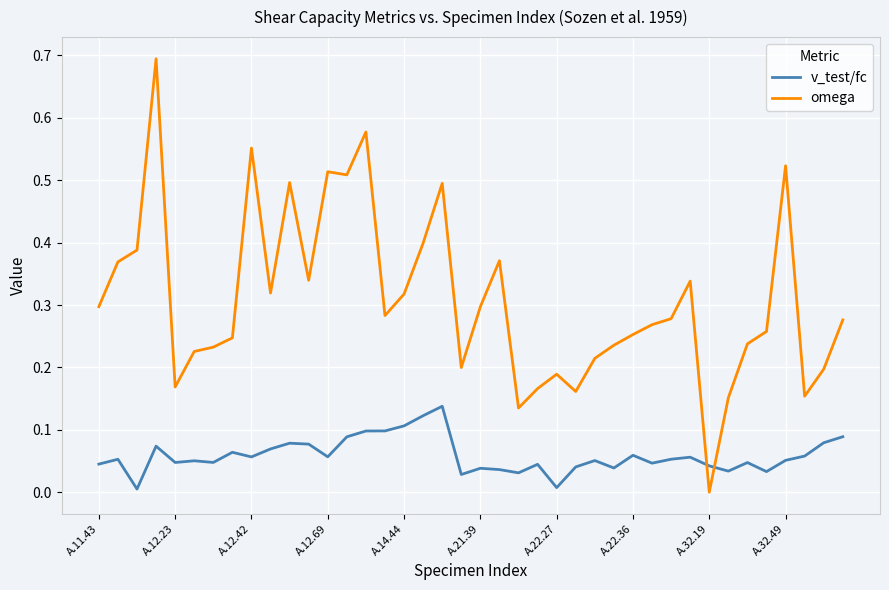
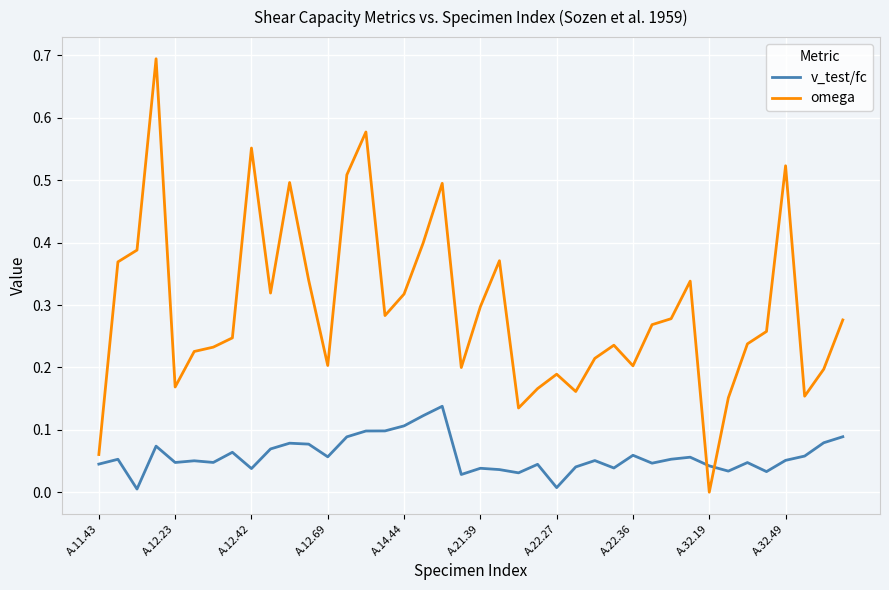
  {
    "v_test/fc": {
      "A.11.43": 0.05,
      "A.12.23": 0.05,
-     "A.12.42": 0.06,
+     "A.12.42": 0.04,
      "A.12.69": 0.06,
      "A.14.44": 0.11,
      "A.21.39": 0.04,
      "A.22.27": 0.01,
      "A.22.36": 0.06,
      "A.32.19": 0.04,
      "A.32.49": 0.05
    },
    "omega": {
-     "A.11.43": 0.30,
+     "A.11.43": 0.06,
      "A.12.23": 0.17,
      "A.12.42": 0.55,
-     "A.12.69": 0.51,
+     "A.12.69": 0.20,
      "A.14.44": 0.32,
      "A.21.39": 0.30,
      "A.22.27": 0.19,
-     "A.22.36": 0.25,
+     "A.22.36": 0.20,
      "A.32.19": 0.00,
      "A.32.49": 0.52
    }
  }
